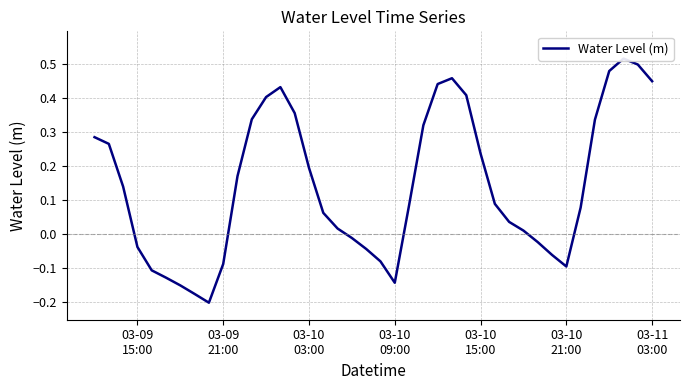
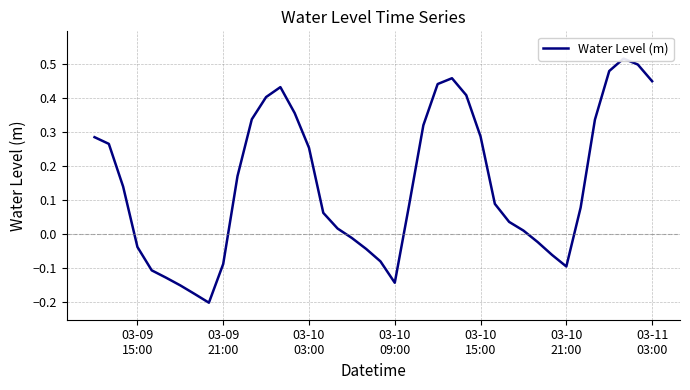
  {
    "03-09 15:00": -0.04,
    "03-09 21:00": -0.09,
-   "03-10 03:00": 0.20,
+   "03-10 03:00": 0.25,
    "03-10 09:00": -0.14,
-   "03-10 15:00": 0.24,
+   "03-10 15:00": 0.29,
    "03-10 21:00": -0.09,
    "03-11 03:00": 0.45
  }
